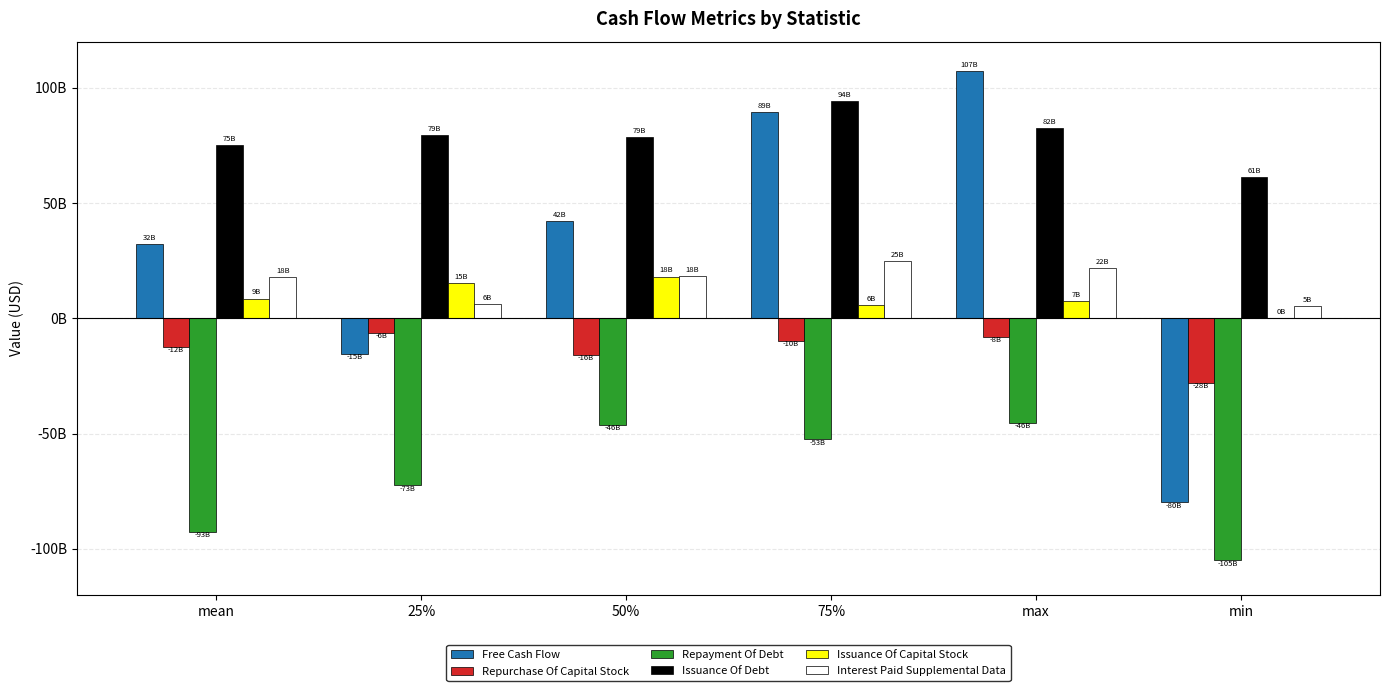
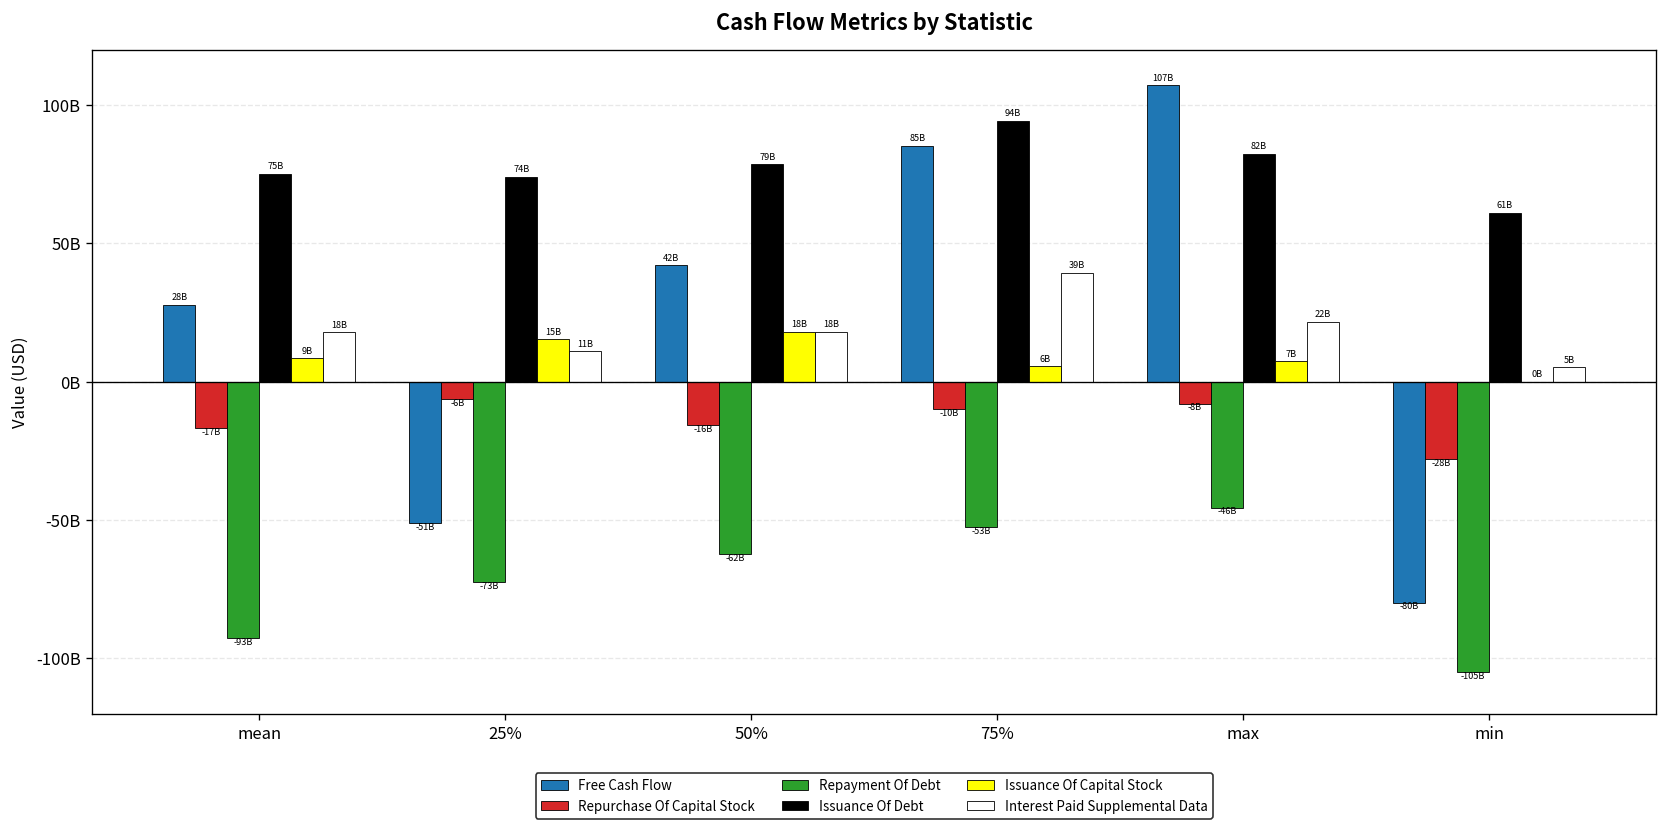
  {
    "Free Cash Flow": {
-     "mean": "32B",
-     "25%": "-15B",
+     "mean": "28B",
+     "25%": "-51B",
      "50%": "42B",
-     "75%": "89B",
+     "75%": "85B",
      "max": "107B",
      "min": "-80B"
    },
    "Repurchase Of Capital Stock": {
-     "mean": "-12B",
+     "mean": "-17B",
      "25%": "-6B",
      "50%": "-16B",
      "75%": "-10B",
      "max": "-8B",
      "min": "-28B"
    },
    "Repayment Of Debt": {
      "mean": "-93B",
      "25%": "-73B",
-     "50%": "-46B",
+     "50%": "-62B",
      "75%": "-53B",
      "max": "-46B",
      "min": "-105B"
    },
    "Issuance Of Debt": {
      "mean": "75B",
-     "25%": "79B",
+     "25%": "74B",
      "50%": "79B",
      "75%": "94B",
      "max": "82B",
      "min": "61B"
    },
    "Issuance Of Capital Stock": {
      "mean": "9B",
      "25%": "15B",
      "50%": "18B",
      "75%": "6B",
      "max": "7B",
      "min": "0B"
    },
    "Interest Paid Supplemental Data": {
      "mean": "18B",
-     "25%": "6B",
+     "25%": "11B",
      "50%": "18B",
-     "75%": "25B",
+     "75%": "39B",
      "max": "22B",
      "min": "5B"
    }
  }
